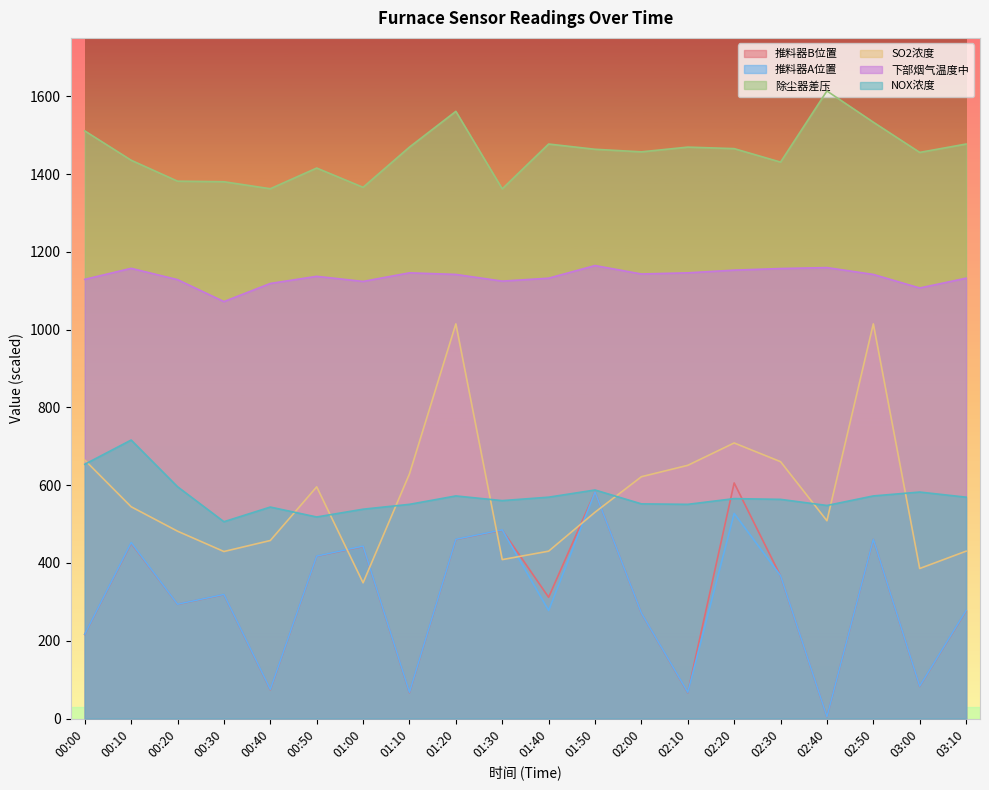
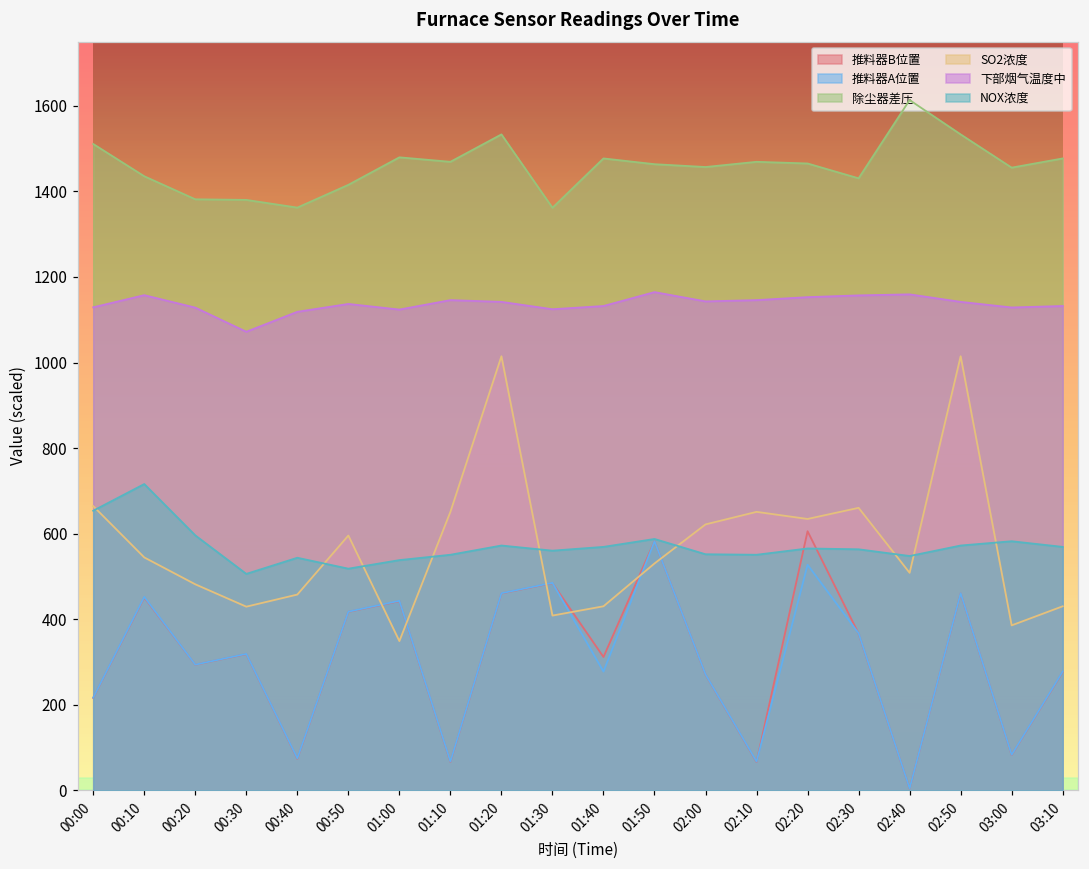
  {
    "推料器B位置": {
      "01:40": 310,
      "02:20": 610
    },
    "除尘器差压": {
      "00:00": 1510,
      "00:10": 1440,
      "00:20": 1380,
      "00:30": 1380,
      "00:40": 1360,
      "00:50": 1420,
-     "01:00": 1370,
+     "01:00": 1480,
      "01:10": 1470,
-     "01:20": 1560,
+     "01:20": 1530,
      "01:30": 1360,
      "01:40": 1480,
      "01:50": 1460,
      "02:00": 1460,
      "02:10": 1470,
      "02:20": 1470,
      "02:30": 1430,
      "02:50": 1530,
      "03:00": 1460,
      "03:10": 1480
    },
    "SO2浓度": {
      "00:00": 660,
      "00:10": 540,
      "00:20": 480,
      "00:30": 430,
      "00:40": 460,
      "00:50": 600,
      "01:00": 350,
-     "01:10": 630,
+     "01:10": 650,
      "01:20": 1010,
      "01:30": 410,
      "01:40": 430,
      "01:50": 530,
      "02:00": 620,
      "02:10": 650,
-     "02:20": 710,
+     "02:20": 630,
      "02:30": 660,
      "02:40": 510,
      "02:50": 1010,
      "03:00": 390,
      "03:10": 430
    },
    "下部烟气温度中": {
      "00:00": 1130,
      "00:10": 1160,
      "00:20": 1130,
      "00:30": 1070,
      "00:40": 1120,
      "00:50": 1140,
      "01:00": 1120,
      "01:10": 1150,
      "01:20": 1140,
      "01:30": 1120,
      "01:40": 1130,
      "01:50": 1160,
      "02:00": 1140,
      "02:10": 1150,
      "02:20": 1150,
      "02:30": 1160,
      "02:40": 1160,
      "02:50": 1140,
-     "03:00": 1110,
+     "03:00": 1130,
      "03:10": 1130
    }
  }
